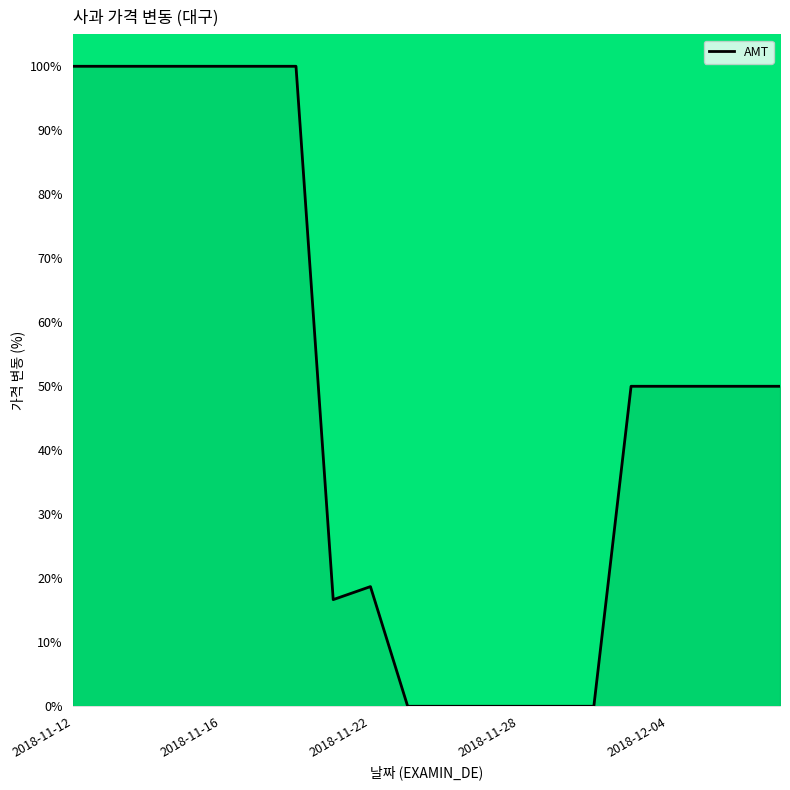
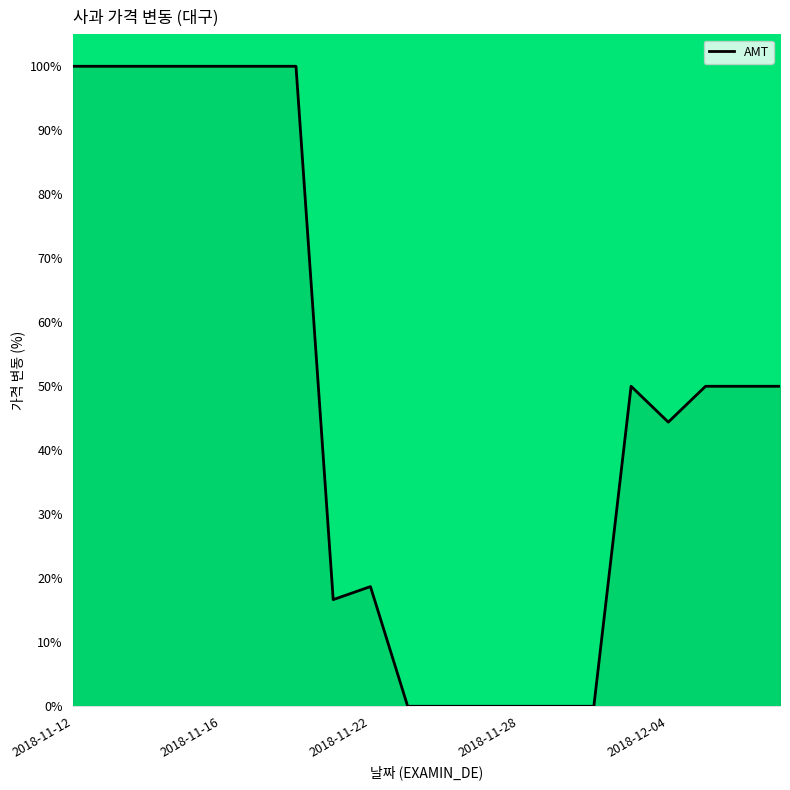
  {
    "2018-11-12": "100%",
    "2018-11-16": "100%",
    "2018-11-22": "19%",
    "2018-11-28": "0%",
-   "2018-12-04": "50%"
+   "2018-12-04": "44%"
  }
